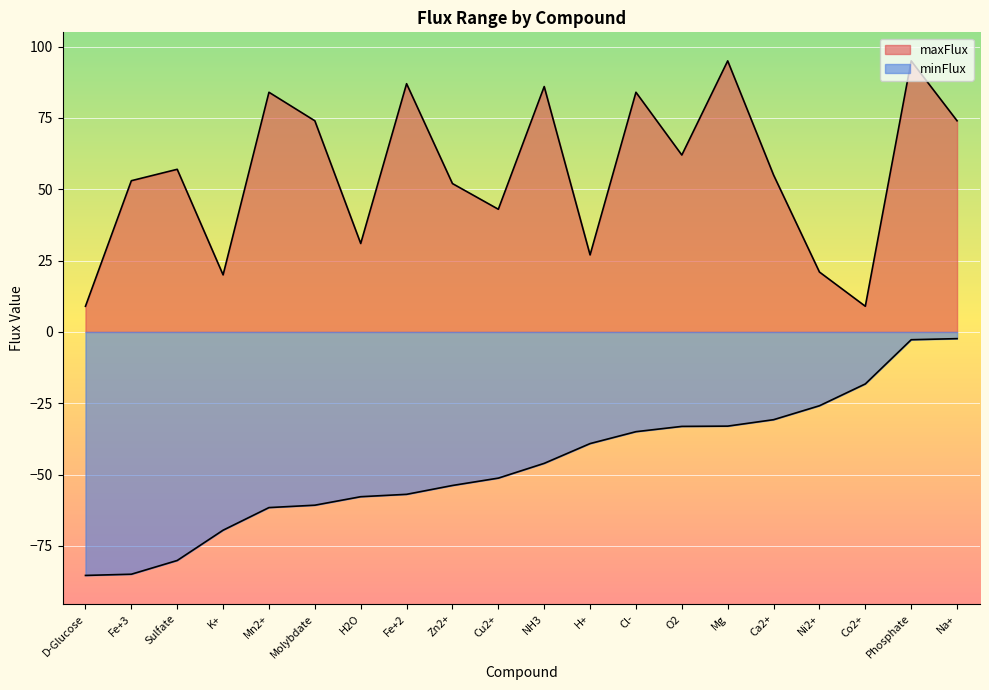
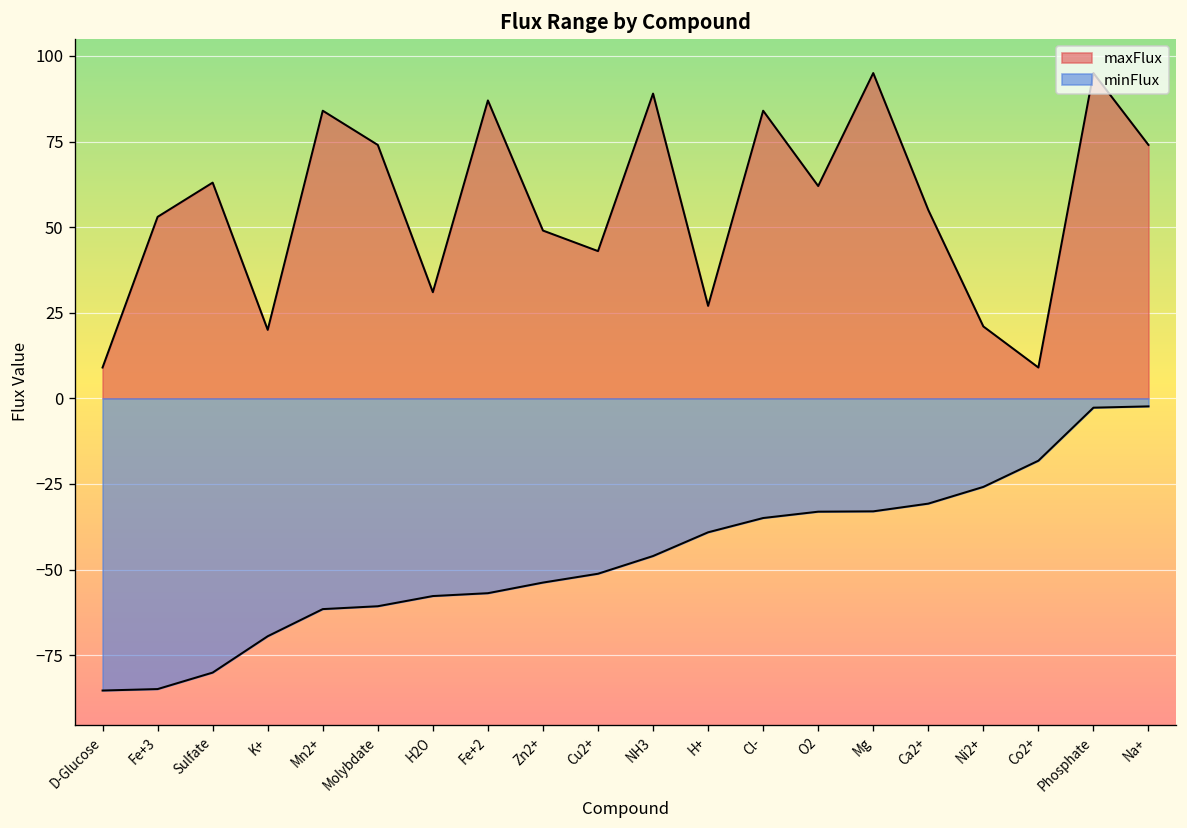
  {
    "maxFlux": {
      "D-Glucose": 9,
      "Fe+3": 53,
-     "Sulfate": 57,
+     "Sulfate": 63,
      "K+": 20,
      "Mn2+": 84,
      "Molybdate": 74,
      "H2O": 31,
      "Fe+2": 87,
-     "Zn2+": 52,
+     "Zn2+": 49,
      "Cu2+": 43,
-     "NH3": 86,
+     "NH3": 89,
      "H+": 27,
      "Cl-": 84,
      "O2": 62,
      "Mg": 95,
      "Ca2+": 55,
      "Ni2+": 21,
      "Co2+": 9,
      "Na+": 74
    }
  }
